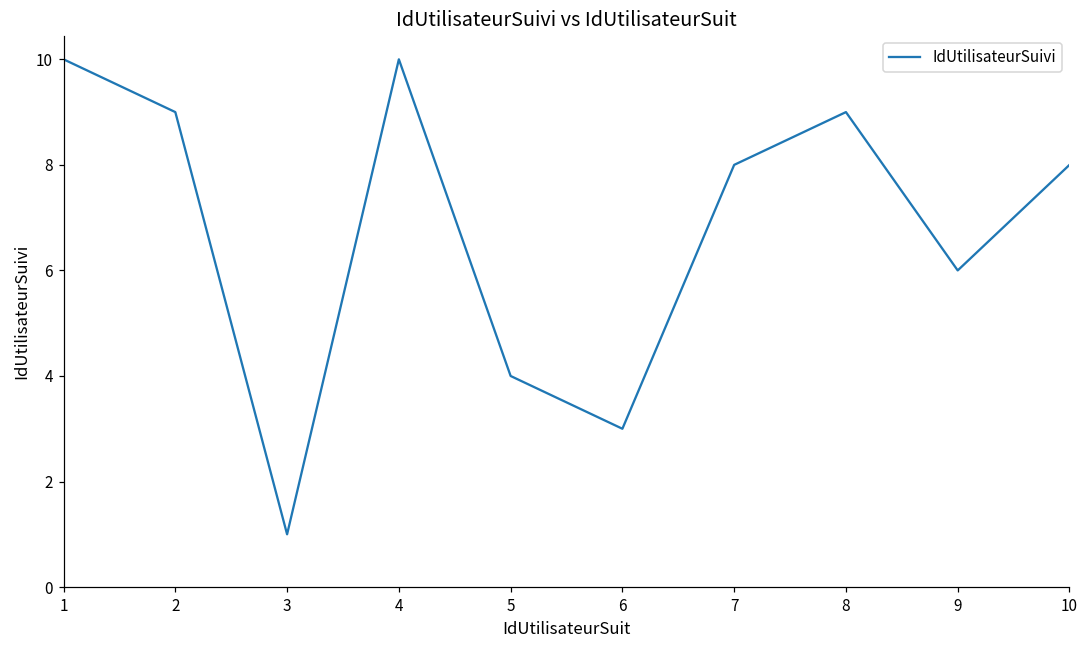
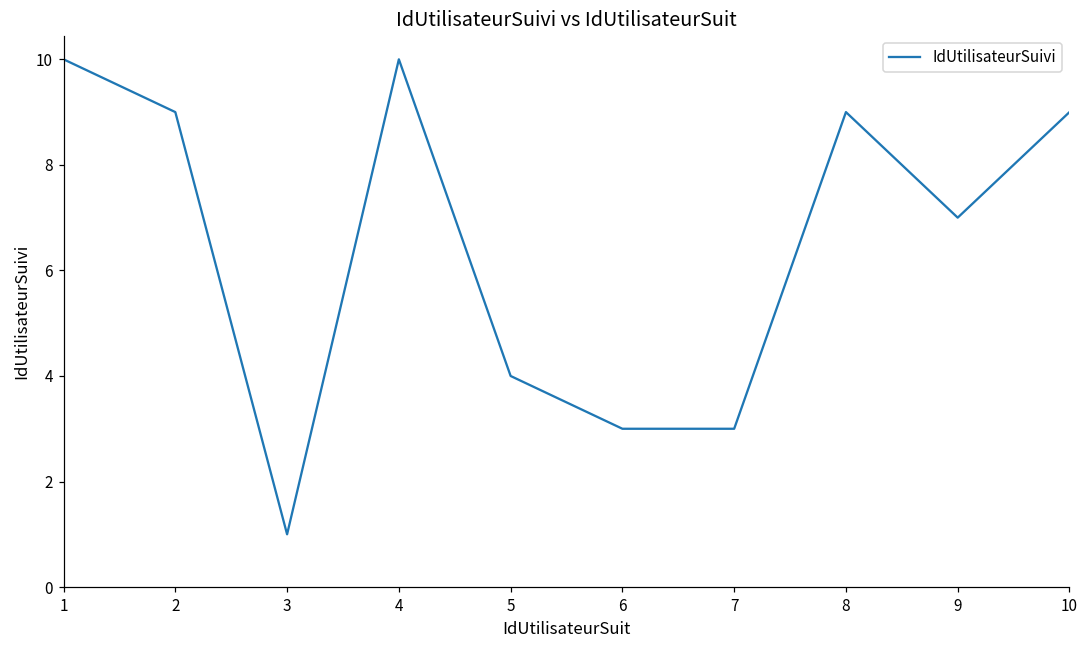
  {
    "1": 10,
    "2": 9,
    "3": 1,
    "4": 10,
    "5": 4,
    "6": 3,
-   "7": 8,
+   "7": 3,
    "8": 9,
-   "9": 6,
-   "10": 8
+   "9": 7,
+   "10": 9
  }
